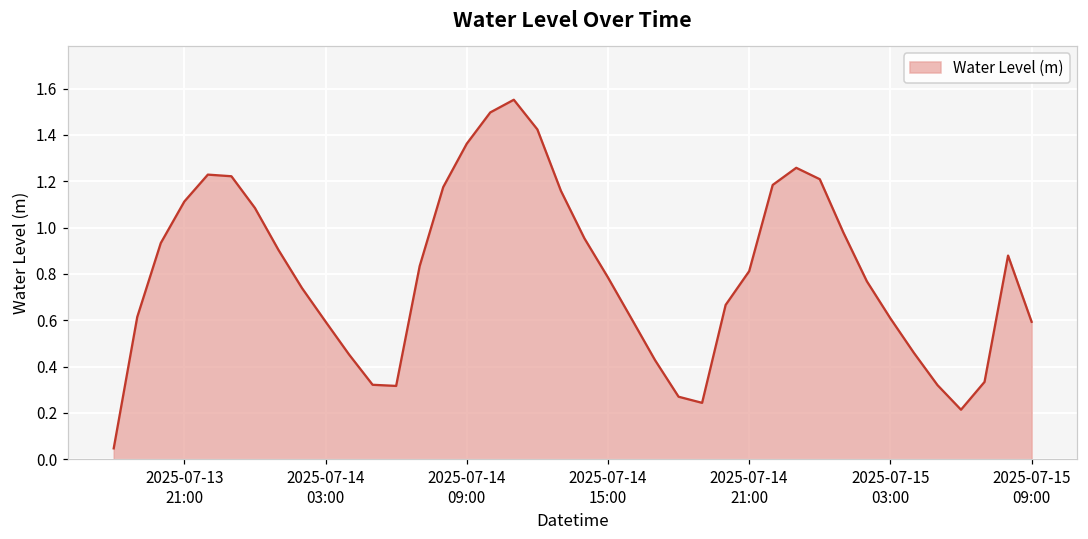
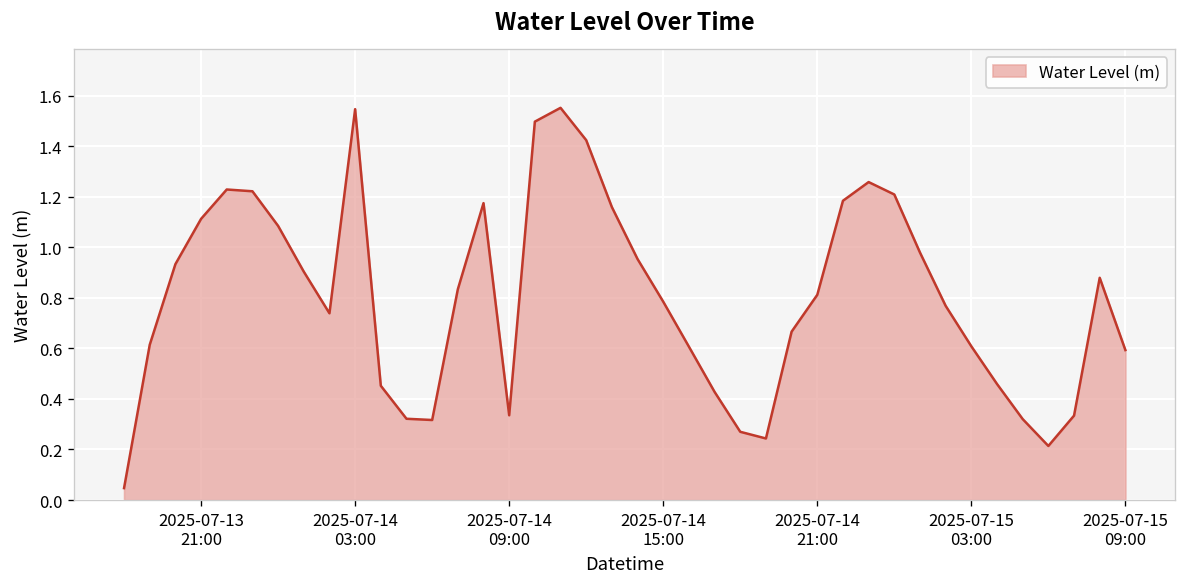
  {
    "2025-07-13 21:00": 1.11,
-   "2025-07-14 03:00": 0.59,
-   "2025-07-14 09:00": 1.36,
+   "2025-07-14 03:00": 1.55,
+   "2025-07-14 09:00": 0.34,
    "2025-07-14 15:00": 0.78,
    "2025-07-14 21:00": 0.81,
    "2025-07-15 03:00": 0.61,
    "2025-07-15 09:00": 0.59
  }
